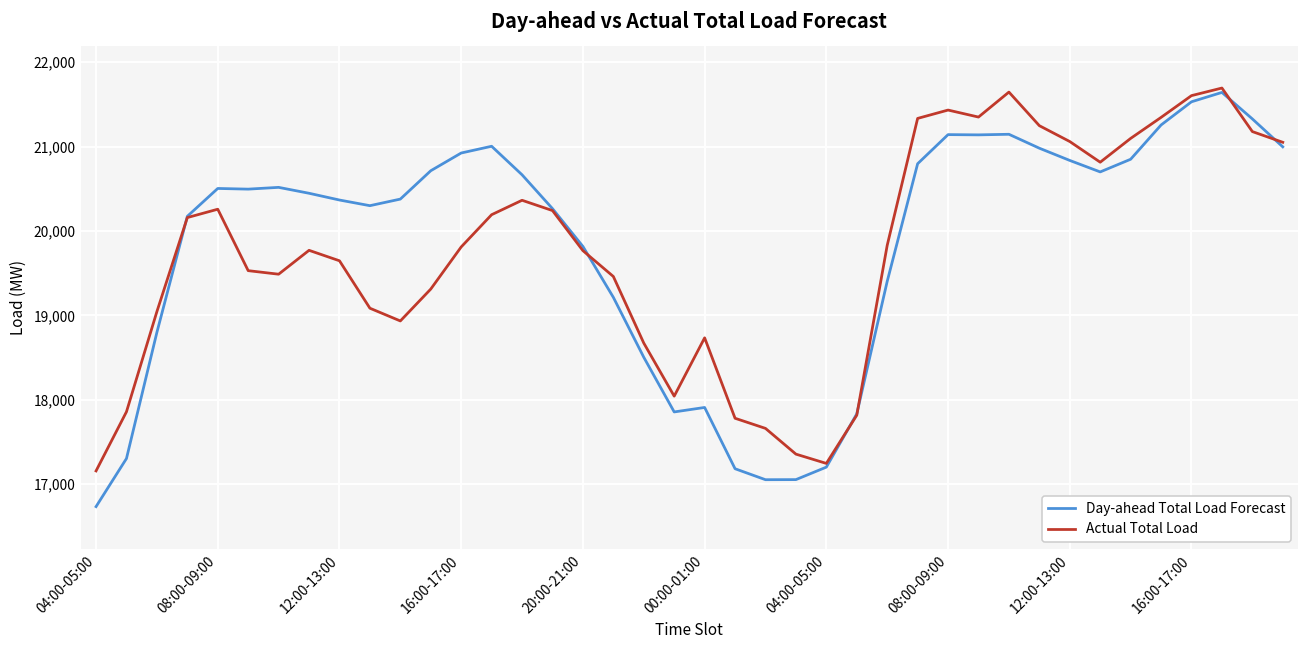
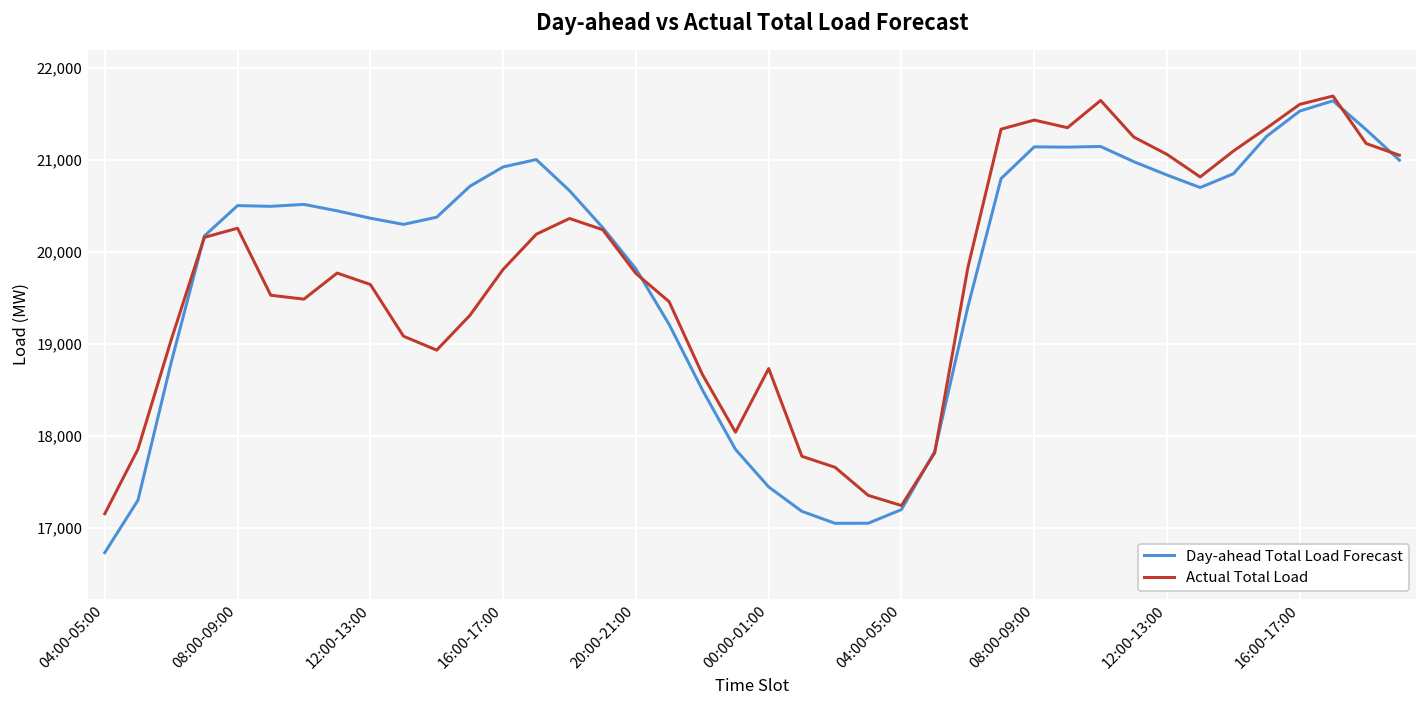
  {
    "Day-ahead Total Load Forecast": {
      "20:00-21:00": "19,800",
-     "00:00-01:00": "17,900"
+     "00:00-01:00": "17,400"
    },
    "Actual Total Load": {
      "20:00-21:00": "19,800",
      "00:00-01:00": "18,700"
    }
  }
